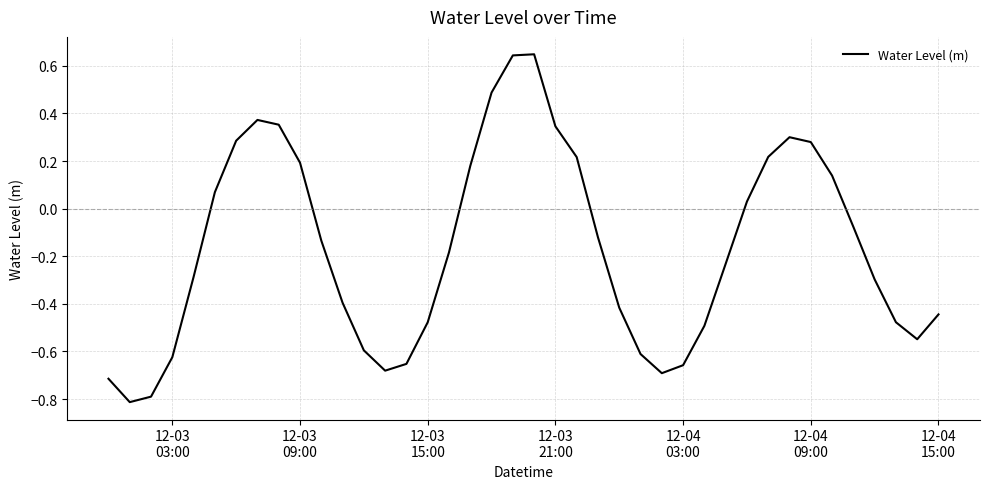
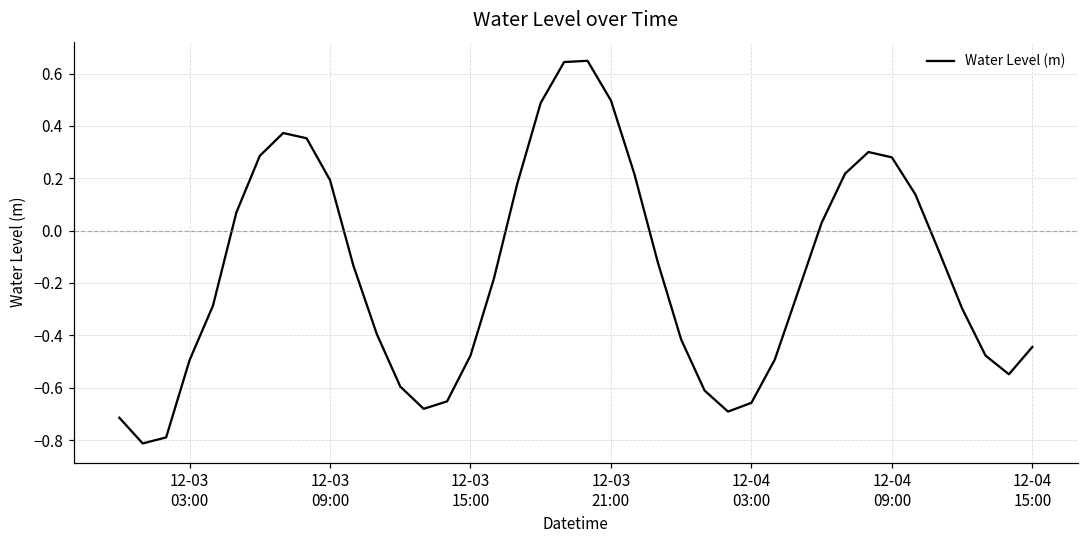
  {
-   "12-03 03:00": -0.62,
+   "12-03 03:00": -0.50,
    "12-03 09:00": 0.19,
    "12-03 15:00": -0.48,
-   "12-03 21:00": 0.35,
+   "12-03 21:00": 0.50,
    "12-04 03:00": -0.66,
    "12-04 09:00": 0.28,
    "12-04 15:00": -0.44
  }
